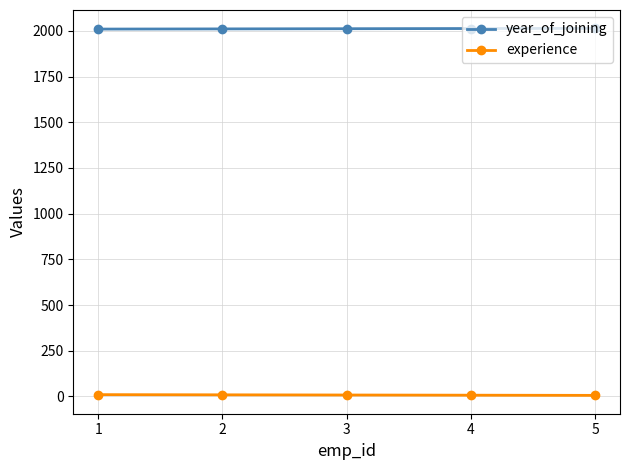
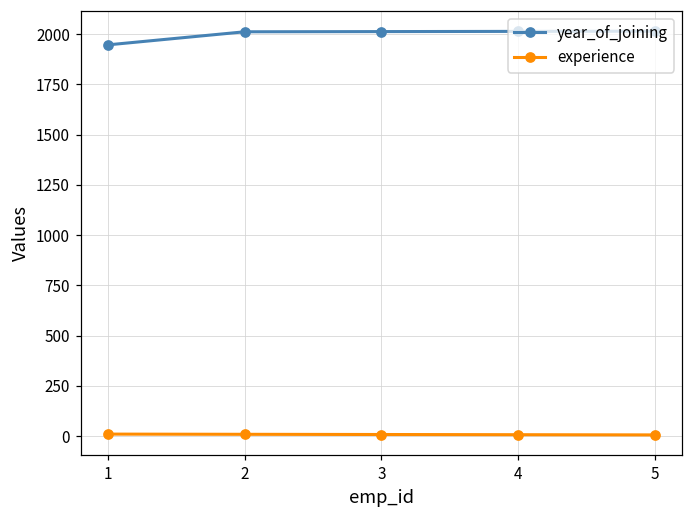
  {
    "year_of_joining": {
-     "1": 2010,
+     "1": 1950,
      "2": 2010,
      "3": 2010
    },
    "experience": {
      "1": 10,
      "2": 10,
      "3": 10,
      "4": 10,
      "5": 10
    }
  }
